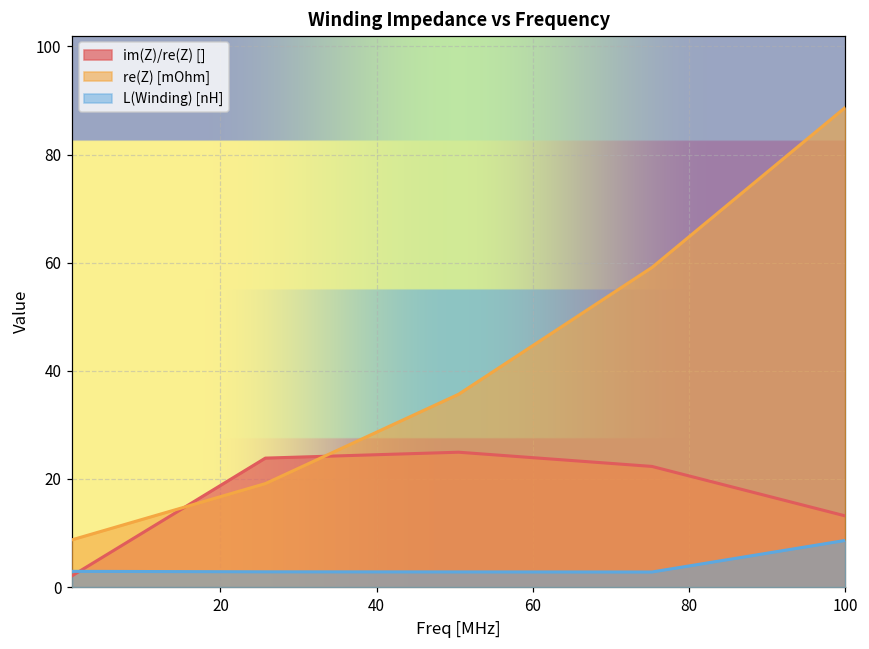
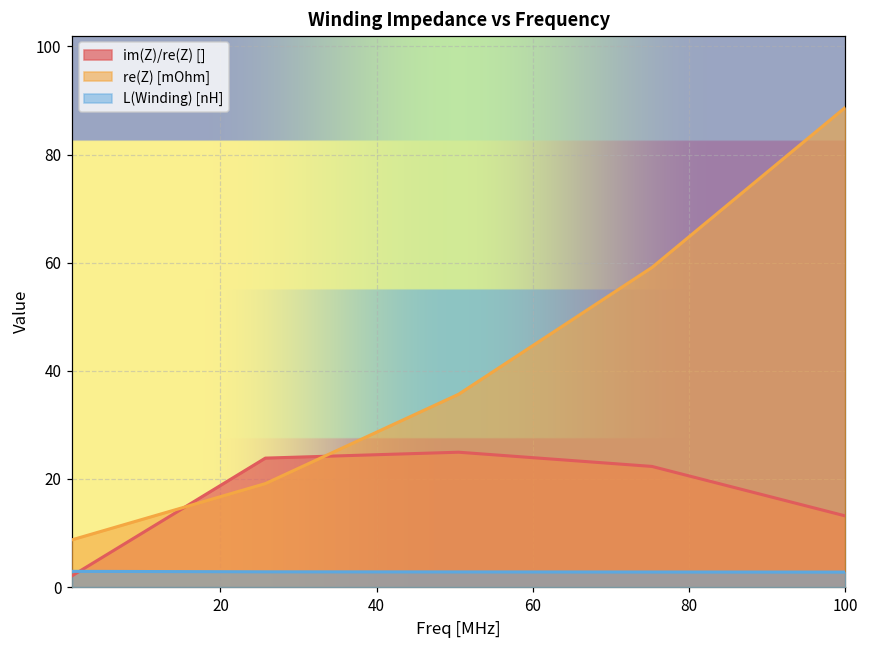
  {
    "im(Z)/re(Z) []": {
      "100": 13
    },
    "re(Z) [mOhm]": {
      "100": 89
    },
    "L(Winding) [nH]": {
-     "100": 9
+     "100": 3
    }
  }
